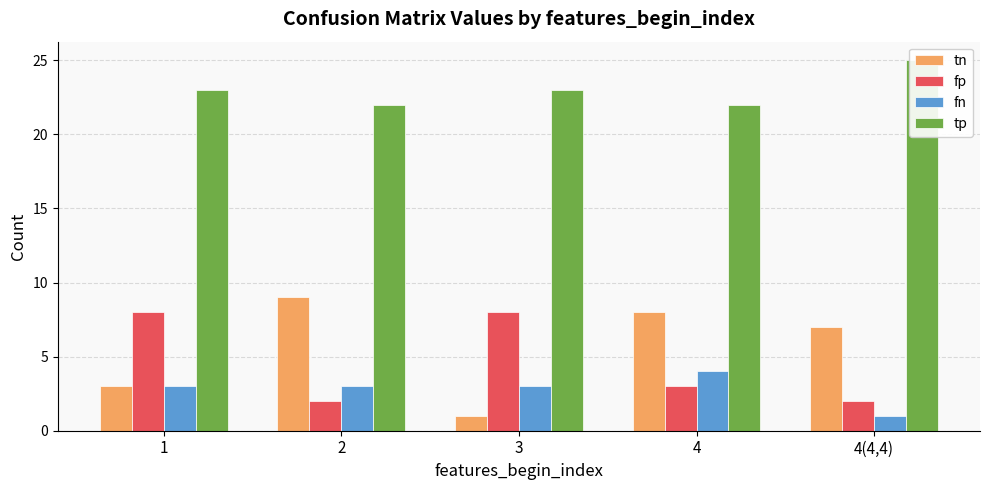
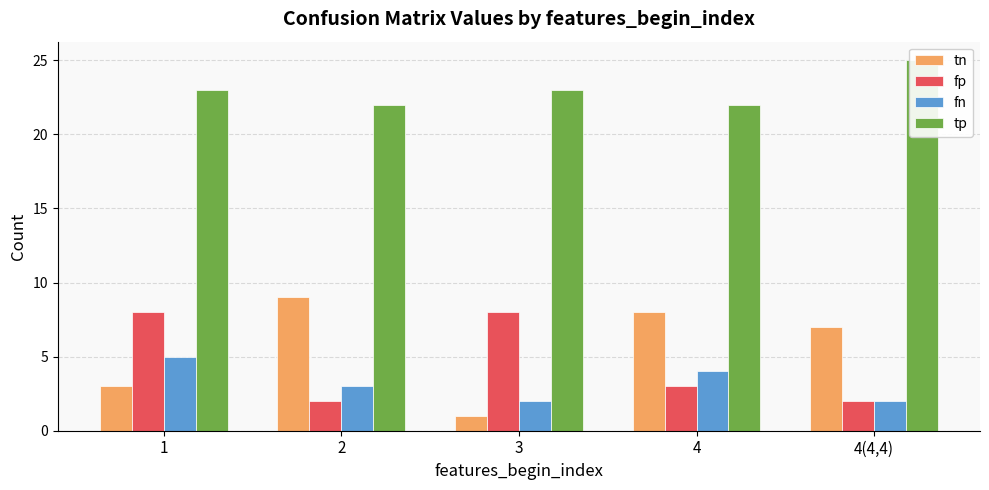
  {
    "tn": {
      "1": 3,
      "2": 9,
      "3": 1,
      "4": 8,
      "4(4,4)": 7
    },
    "fp": {
      "1": 8,
      "2": 2,
      "3": 8,
      "4": 3,
      "4(4,4)": 2
    },
    "fn": {
-     "1": 3,
+     "1": 5,
      "2": 3,
-     "3": 3,
+     "3": 2,
      "4": 4,
-     "4(4,4)": 1
+     "4(4,4)": 2
    },
    "tp": {
      "1": 23,
      "2": 22,
      "3": 23,
      "4": 22
    }
  }
